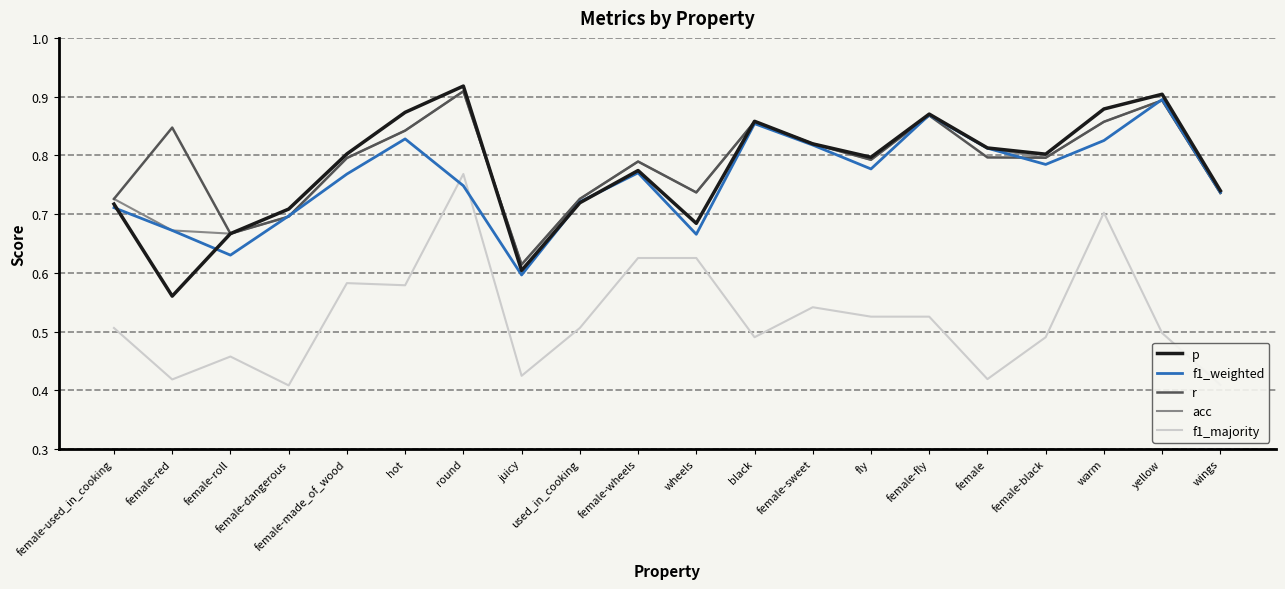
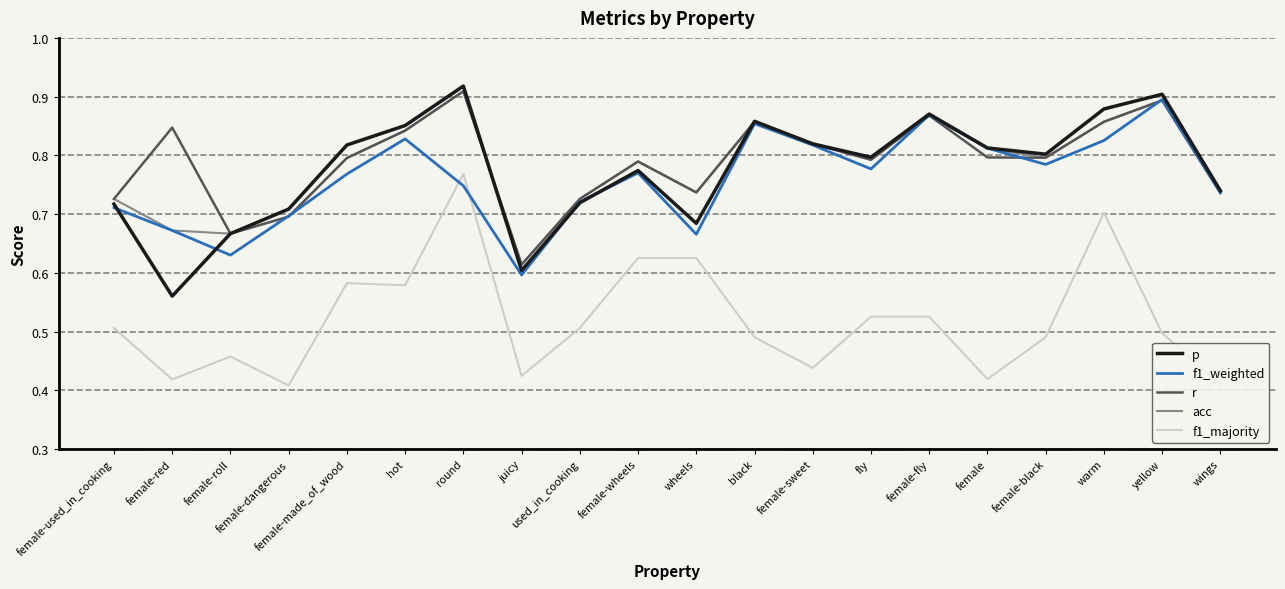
  {
    "p": {
      "female-used_in_cooking": 0.72,
      "female-red": 0.56,
      "female-dangerous": 0.71,
-     "female-made_of_wood": 0.80,
-     "hot": 0.87,
+     "female-made_of_wood": 0.82,
+     "hot": 0.85,
      "round": 0.92,
      "juicy": 0.60,
      "wheels": 0.68,
      "female-black": 0.80,
      "warm": 0.88,
      "yellow": 0.90
    },
    "f1_weighted": {
      "female-used_in_cooking": 0.71,
      "female-roll": 0.63,
      "female-made_of_wood": 0.77,
      "hot": 0.83,
      "round": 0.75,
      "juicy": 0.60,
      "wheels": 0.67,
      "fly": 0.78,
      "female-black": 0.78,
      "warm": 0.83
    },
    "r": {
      "female-red": 0.85,
      "female": 0.80
    },
    "f1_majority": {
      "female-used_in_cooking": 0.51,
      "female-red": 0.42,
      "female-roll": 0.46,
      "female-dangerous": 0.41,
      "female-made_of_wood": 0.58,
      "hot": 0.58,
      "round": 0.77,
      "juicy": 0.42,
      "used_in_cooking": 0.51,
      "female-wheels": 0.63,
      "wheels": 0.63,
      "black": 0.49,
-     "female-sweet": 0.54,
+     "female-sweet": 0.44,
      "fly": 0.53,
      "female-fly": 0.53,
      "female": 0.42,
      "female-black": 0.49,
      "warm": 0.70,
      "yellow": 0.50
    }
  }
